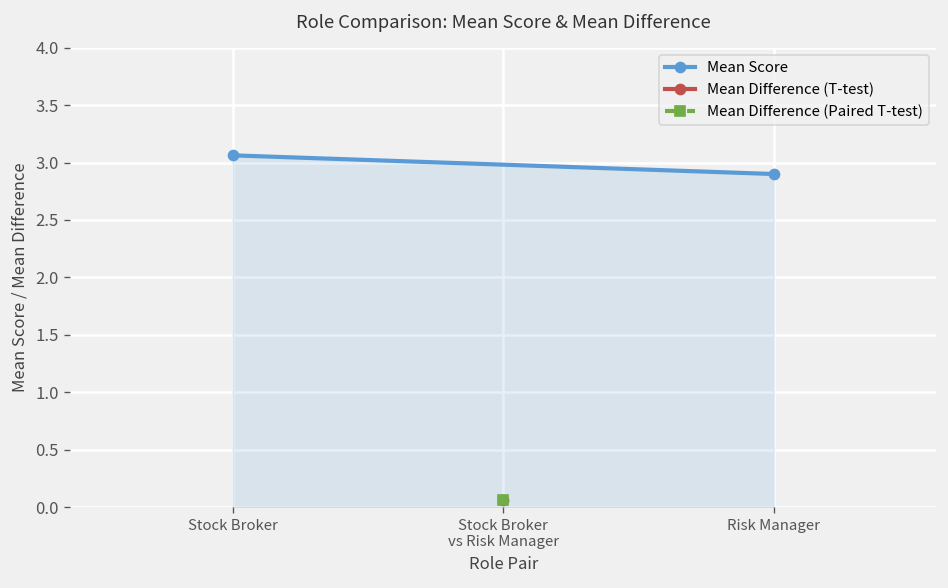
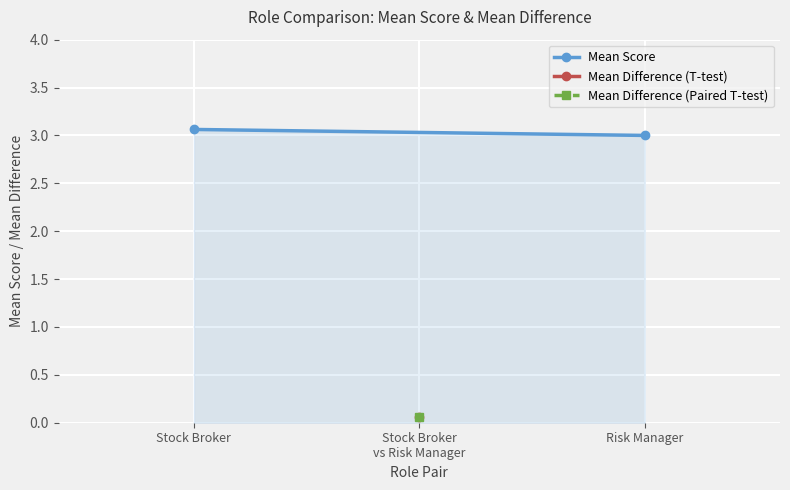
  {
    "Mean Score": {
      "Stock Broker": 3.1,
-     "Risk Manager": 2.9
+     "Risk Manager": 3.0
    },
    "Mean Difference (Paired T-test)": {
      "Stock Broker vs Risk Manager": 0.1
    }
  }
